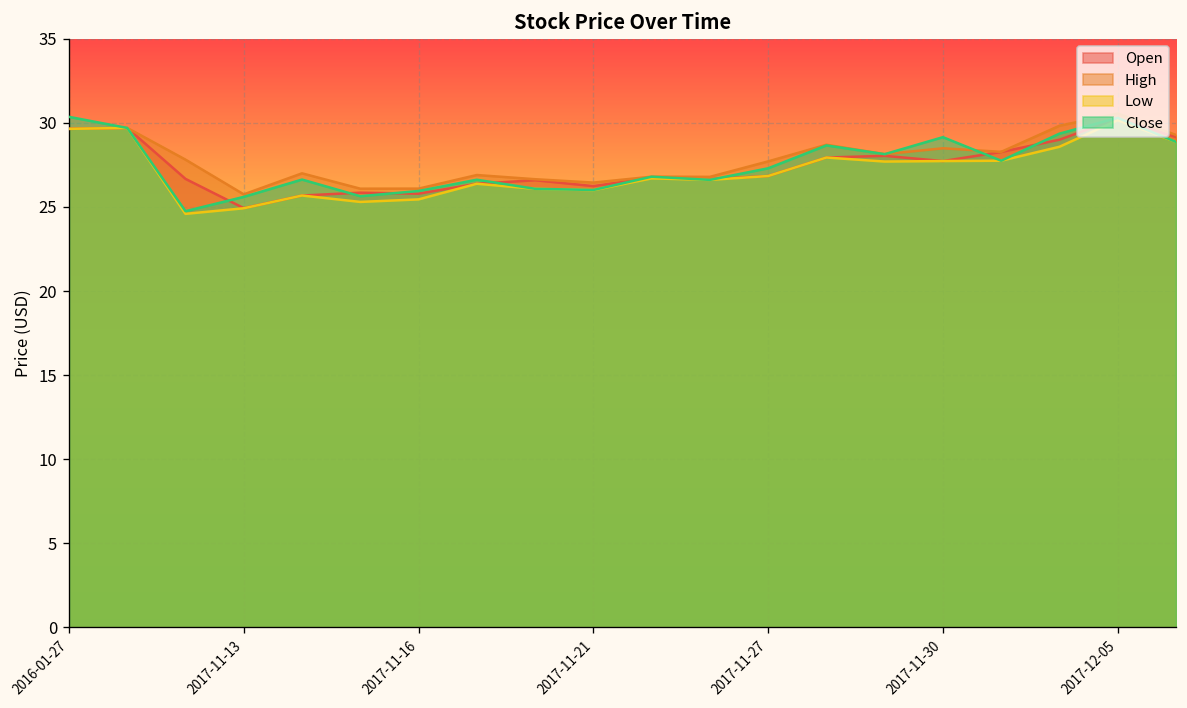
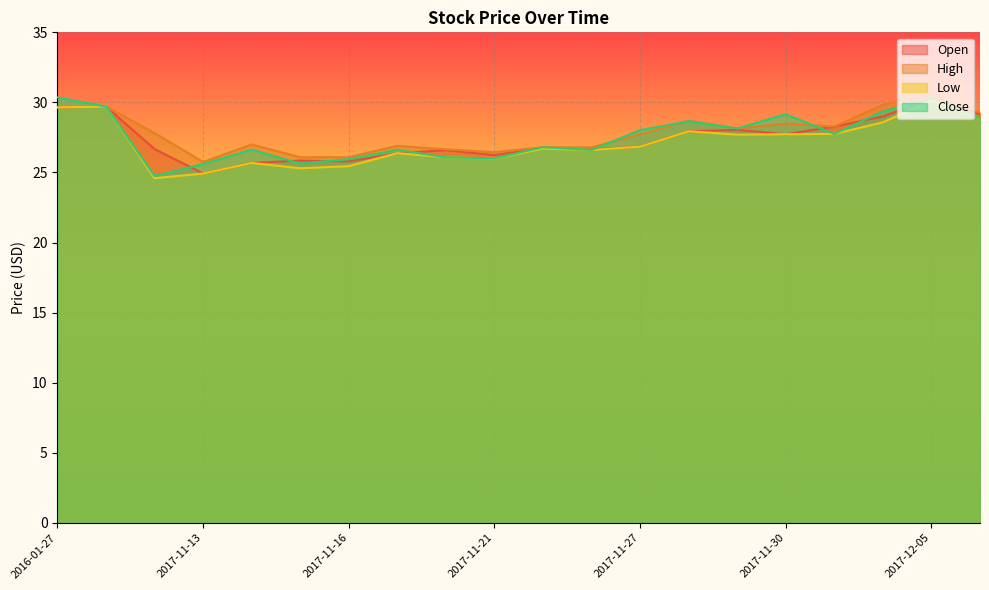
  {
    "Close": {
      "2016-01-27": 30.4,
-     "2017-11-27": 27.3,
+     "2017-11-27": 28.0,
      "2017-11-30": 29.2
    }
  }
